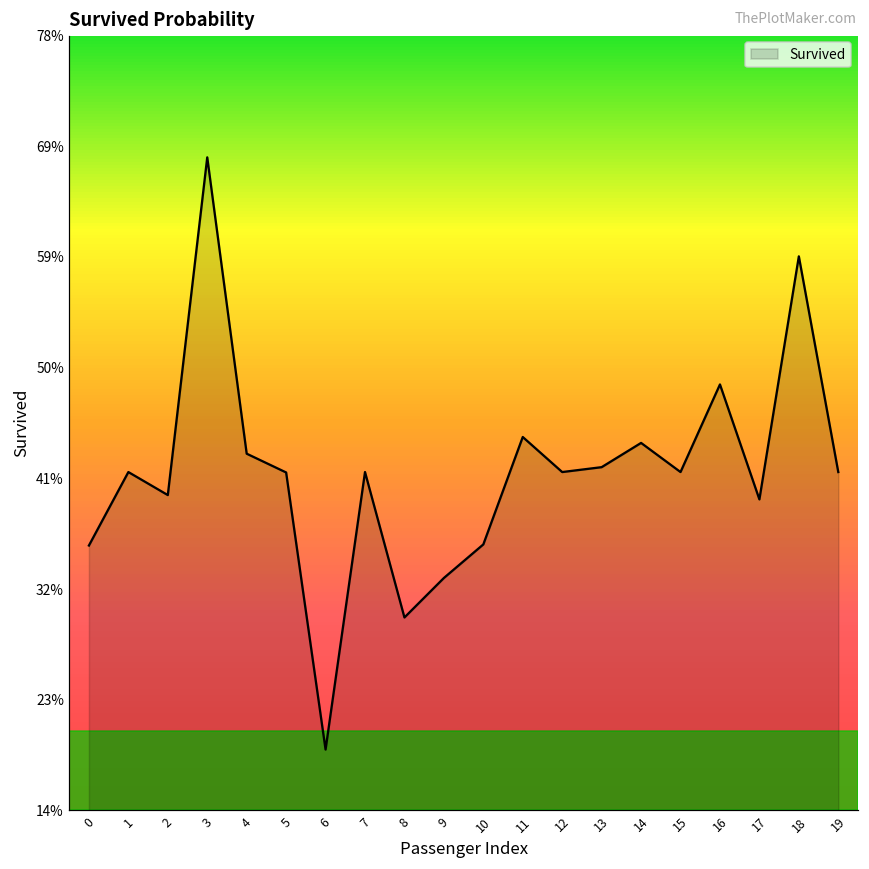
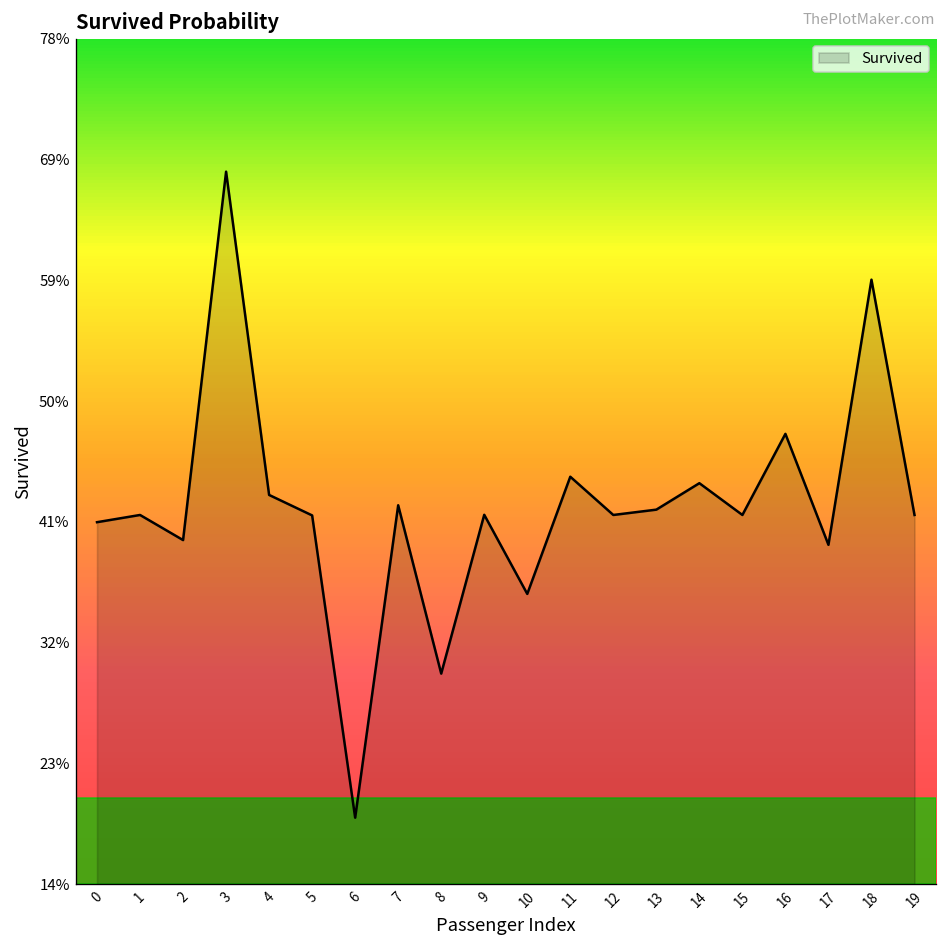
  {
-   "0": "35.7%",
+   "0": "41.2%",
    "1": "41.8%",
    "2": "39.9%",
    "3": "67.6%",
    "4": "43.3%",
    "5": "41.7%",
-   "7": "41.8%",
+   "7": "42.5%",
    "8": "29.8%",
-   "9": "33.1%",
+   "9": "41.8%",
    "10": "35.8%",
    "11": "44.7%",
    "12": "41.8%",
    "13": "42.2%",
    "14": "44.2%",
    "15": "41.8%",
-   "16": "49.0%",
+   "16": "47.9%",
    "17": "39.5%",
    "18": "59.5%",
    "19": "41.8%"
  }
